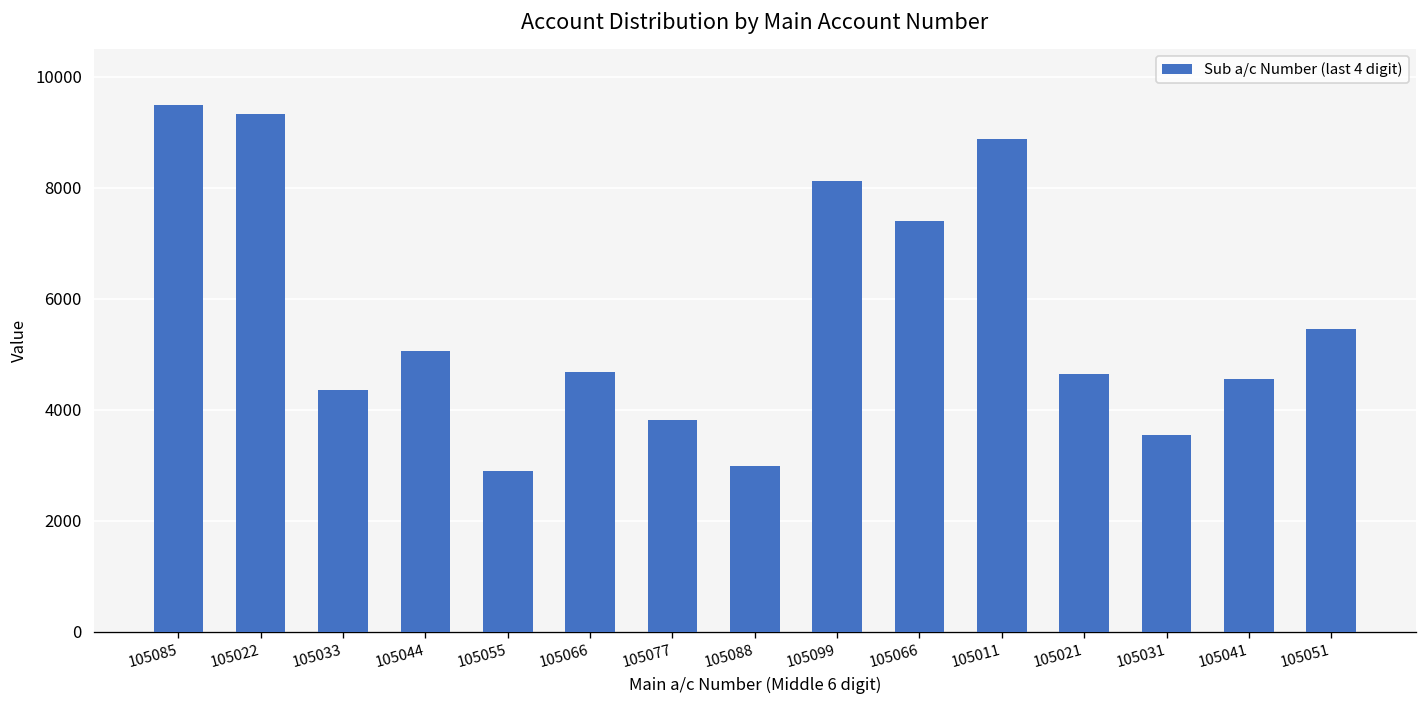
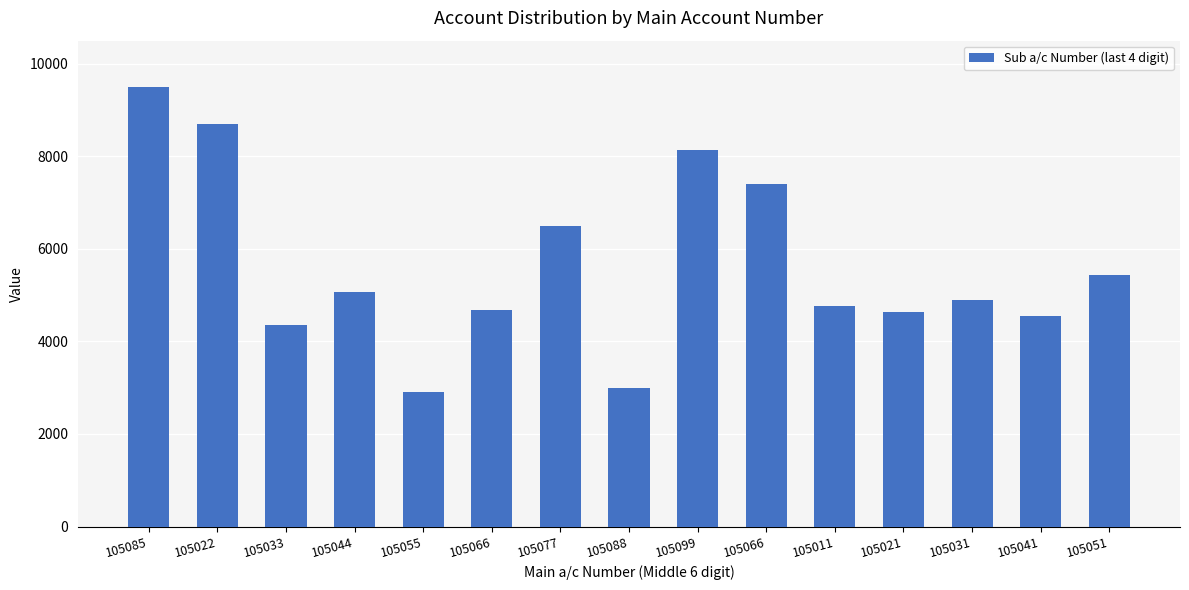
  {
    "105085": 9500,
-   "105022": 9300,
+   "105022": 8700,
    "105033": 4400,
    "105044": 5100,
    "105055": 2900,
-   "105077": 3800,
+   "105077": 6500,
    "105088": 3000,
    "105099": 8100,
-   "105011": 8900,
+   "105011": 4800,
    "105021": 4600,
-   "105031": 3500,
+   "105031": 4900,
    "105041": 4600,
    "105051": 5400
  }
